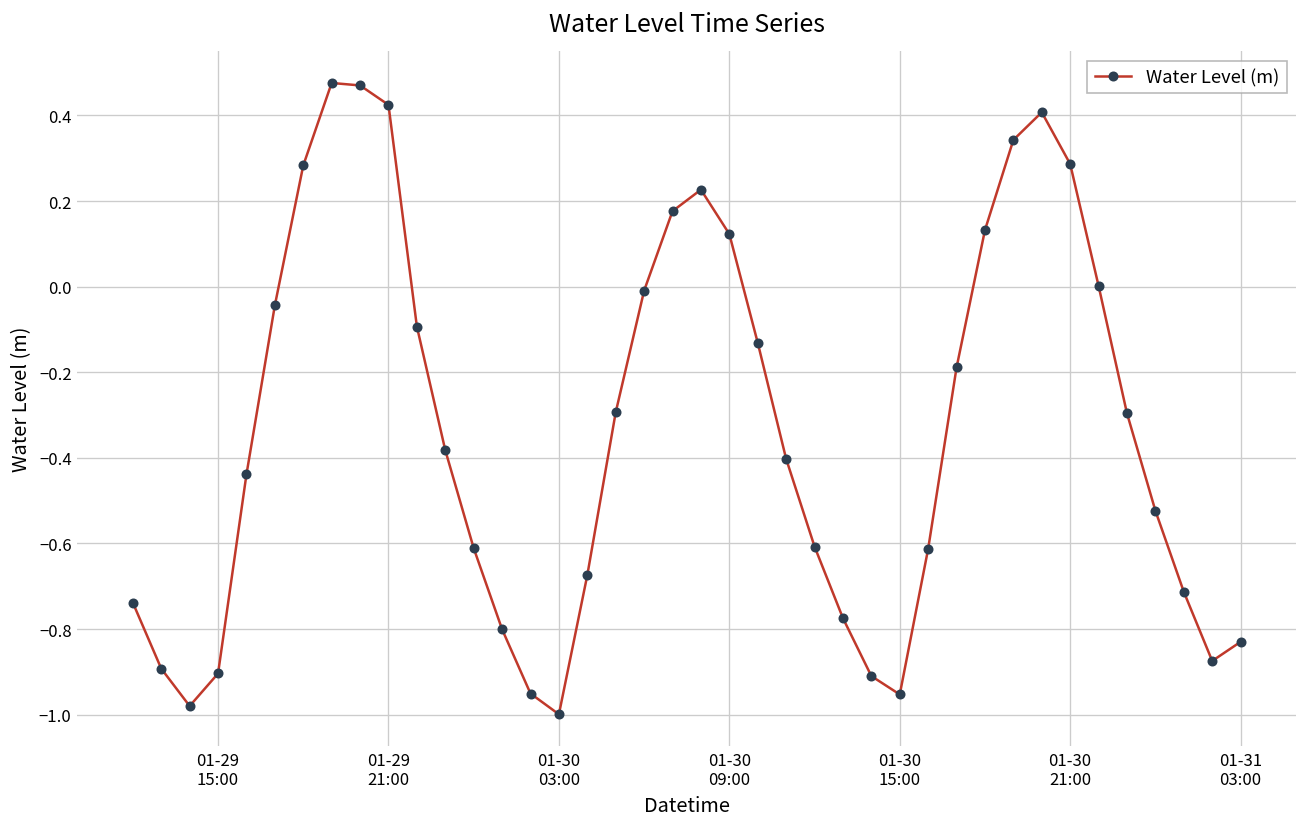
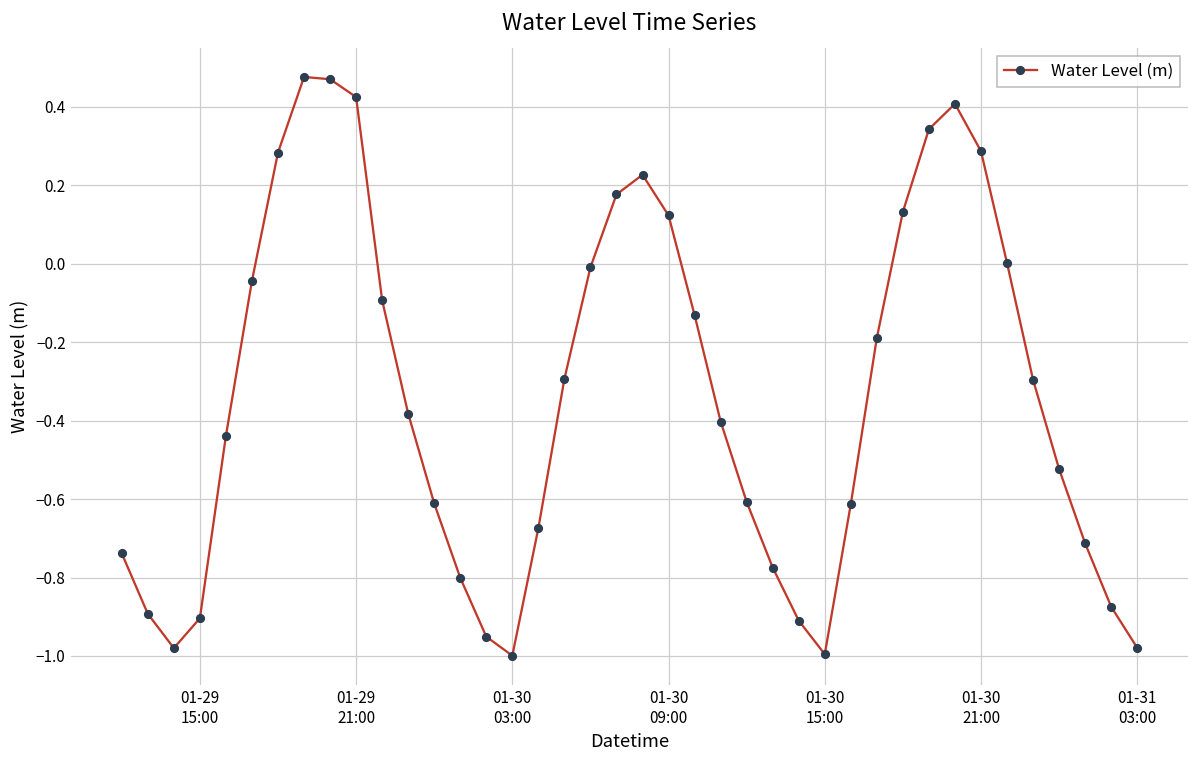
  {
    "01-29 15:00": -0.90,
    "01-29 21:00": 0.42,
    "01-30 03:00": -1.00,
    "01-30 09:00": 0.12,
-   "01-30 15:00": -0.95,
+   "01-30 15:00": -1.00,
    "01-30 21:00": 0.29,
-   "01-31 03:00": -0.83
+   "01-31 03:00": -0.98
  }
